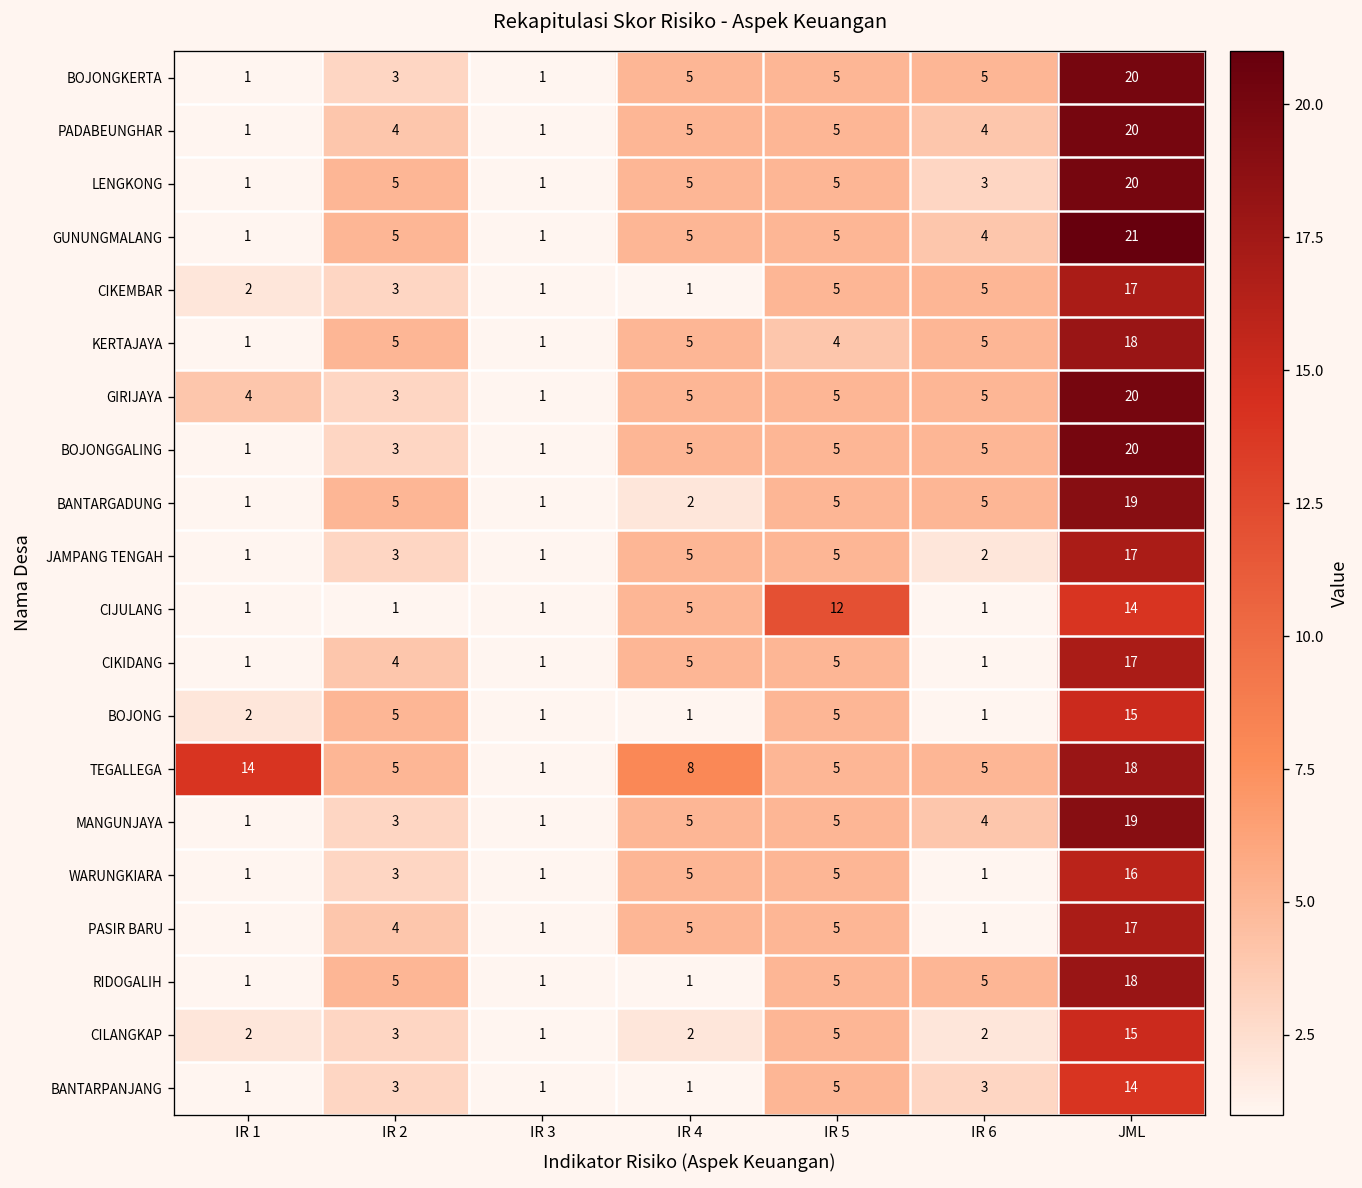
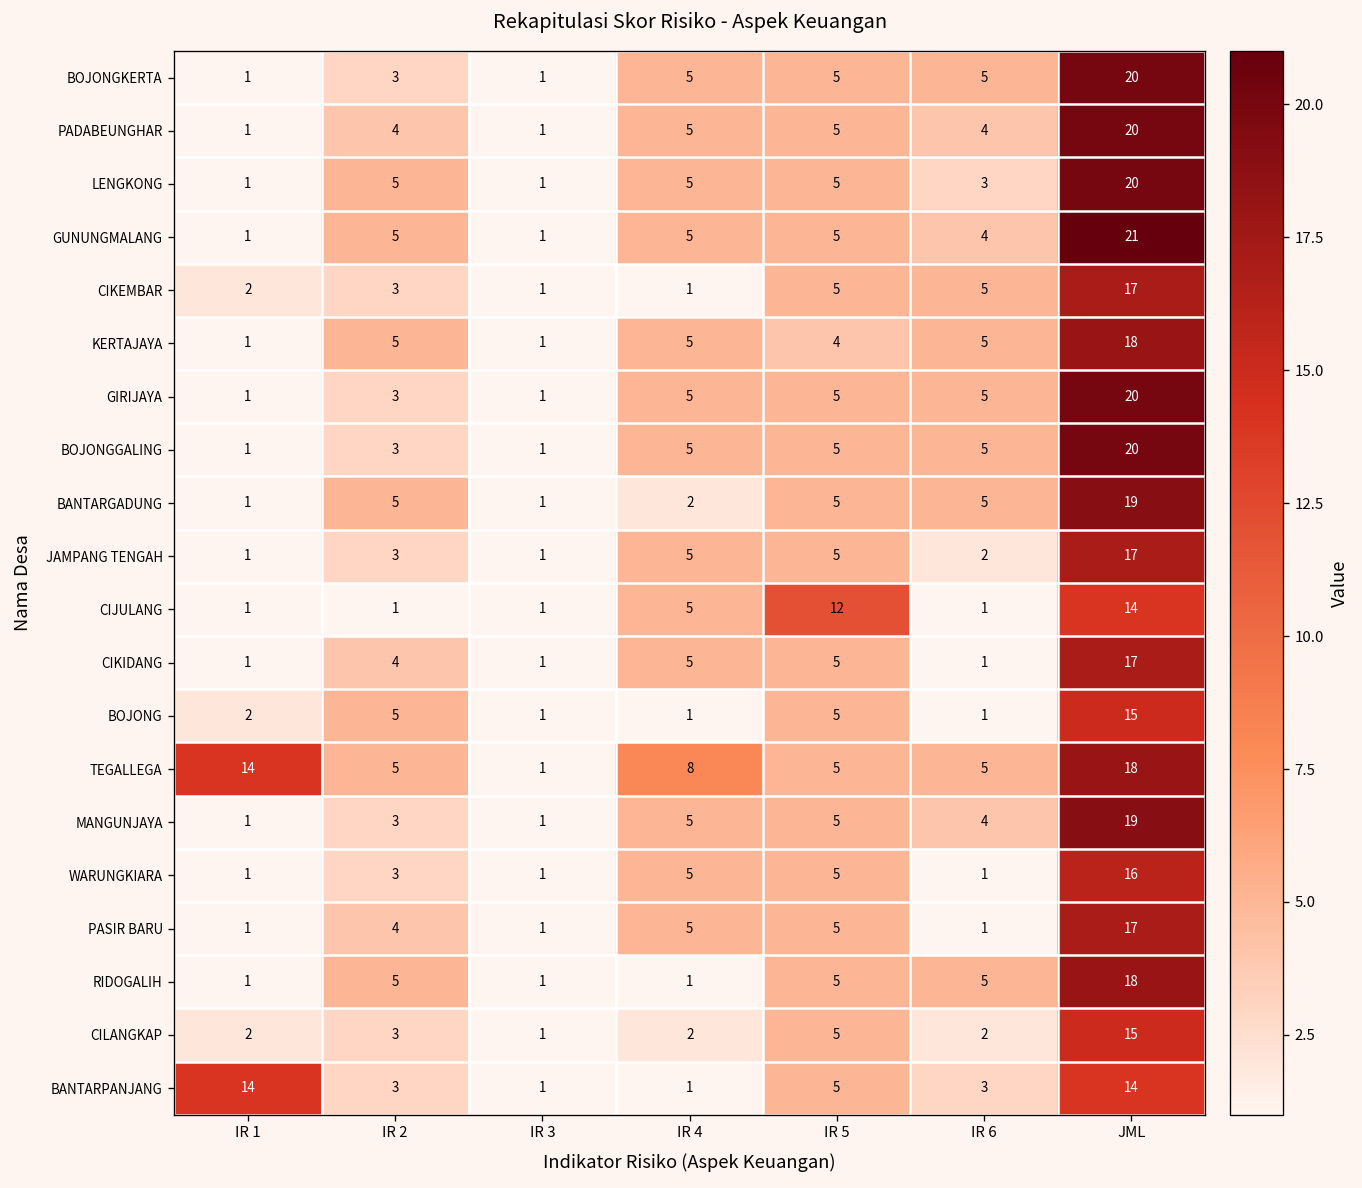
  {
    "BOJONGKERTA": {
      "IR 1": 1,
      "IR 2": 3,
      "IR 3": 1,
      "IR 4": 5,
      "IR 5": 5,
      "IR 6": 5,
      "JML": 20
    },
    "PADABEUNGHAR": {
      "IR 1": 1,
      "IR 2": 4,
      "IR 3": 1,
      "IR 4": 5,
      "IR 5": 5,
      "IR 6": 4,
      "JML": 20
    },
    "LENGKONG": {
      "IR 1": 1,
      "IR 2": 5,
      "IR 3": 1,
      "IR 4": 5,
      "IR 5": 5,
      "IR 6": 3,
      "JML": 20
    },
    "GUNUNGMALANG": {
      "IR 1": 1,
      "IR 2": 5,
      "IR 3": 1,
      "IR 4": 5,
      "IR 5": 5,
      "IR 6": 4,
      "JML": 21
    },
    "CIKEMBAR": {
      "IR 1": 2,
      "IR 2": 3,
      "IR 3": 1,
      "IR 4": 1,
      "IR 5": 5,
      "IR 6": 5,
      "JML": 17
    },
    "KERTAJAYA": {
      "IR 1": 1,
      "IR 2": 5,
      "IR 3": 1,
      "IR 4": 5,
      "IR 5": 4,
      "IR 6": 5,
      "JML": 18
    },
    "GIRIJAYA": {
-     "IR 1": 4,
+     "IR 1": 1,
      "IR 2": 3,
      "IR 3": 1,
      "IR 4": 5,
      "IR 5": 5,
      "IR 6": 5,
      "JML": 20
    },
    "BOJONGGALING": {
      "IR 1": 1,
      "IR 2": 3,
      "IR 3": 1,
      "IR 4": 5,
      "IR 5": 5,
      "IR 6": 5,
      "JML": 20
    },
    "BANTARGADUNG": {
      "IR 1": 1,
      "IR 2": 5,
      "IR 3": 1,
      "IR 4": 2,
      "IR 5": 5,
      "IR 6": 5,
      "JML": 19
    },
    "JAMPANG TENGAH": {
      "IR 1": 1,
      "IR 2": 3,
      "IR 3": 1,
      "IR 4": 5,
      "IR 5": 5,
      "IR 6": 2,
      "JML": 17
    },
    "CIJULANG": {
      "IR 1": 1,
      "IR 2": 1,
      "IR 3": 1,
      "IR 4": 5,
      "IR 5": 12,
      "IR 6": 1,
      "JML": 14
    },
    "CIKIDANG": {
      "IR 1": 1,
      "IR 2": 4,
      "IR 3": 1,
      "IR 4": 5,
      "IR 5": 5,
      "IR 6": 1,
      "JML": 17
    },
    "BOJONG": {
      "IR 1": 2,
      "IR 2": 5,
      "IR 3": 1,
      "IR 4": 1,
      "IR 5": 5,
      "IR 6": 1,
      "JML": 15
    },
    "TEGALLEGA": {
      "IR 1": 14,
      "IR 2": 5,
      "IR 3": 1,
      "IR 4": 8,
      "IR 5": 5,
      "IR 6": 5,
      "JML": 18
    },
    "MANGUNJAYA": {
      "IR 1": 1,
      "IR 2": 3,
      "IR 3": 1,
      "IR 4": 5,
      "IR 5": 5,
      "IR 6": 4,
      "JML": 19
    },
    "WARUNGKIARA": {
      "IR 1": 1,
      "IR 2": 3,
      "IR 3": 1,
      "IR 4": 5,
      "IR 5": 5,
      "IR 6": 1,
      "JML": 16
    },
    "PASIR BARU": {
      "IR 1": 1,
      "IR 2": 4,
      "IR 3": 1,
      "IR 4": 5,
      "IR 5": 5,
      "IR 6": 1,
      "JML": 17
    },
    "RIDOGALIH": {
      "IR 1": 1,
      "IR 2": 5,
      "IR 3": 1,
      "IR 4": 1,
      "IR 5": 5,
      "IR 6": 5,
      "JML": 18
    },
    "CILANGKAP": {
      "IR 1": 2,
      "IR 2": 3,
      "IR 3": 1,
      "IR 4": 2,
      "IR 5": 5,
      "IR 6": 2,
      "JML": 15
    },
    "BANTARPANJANG": {
-     "IR 1": 1,
+     "IR 1": 14,
      "IR 2": 3,
      "IR 3": 1,
      "IR 4": 1,
      "IR 5": 5,
      "IR 6": 3,
      "JML": 14
    }
  }
